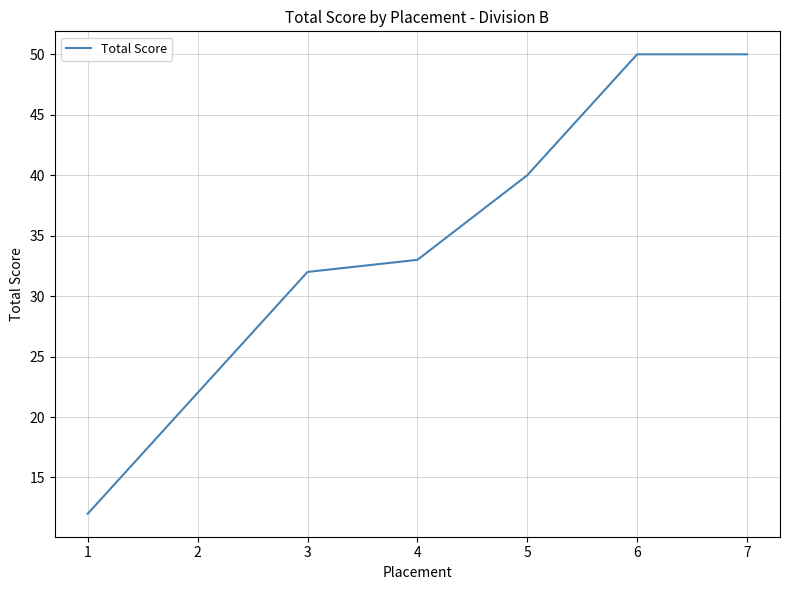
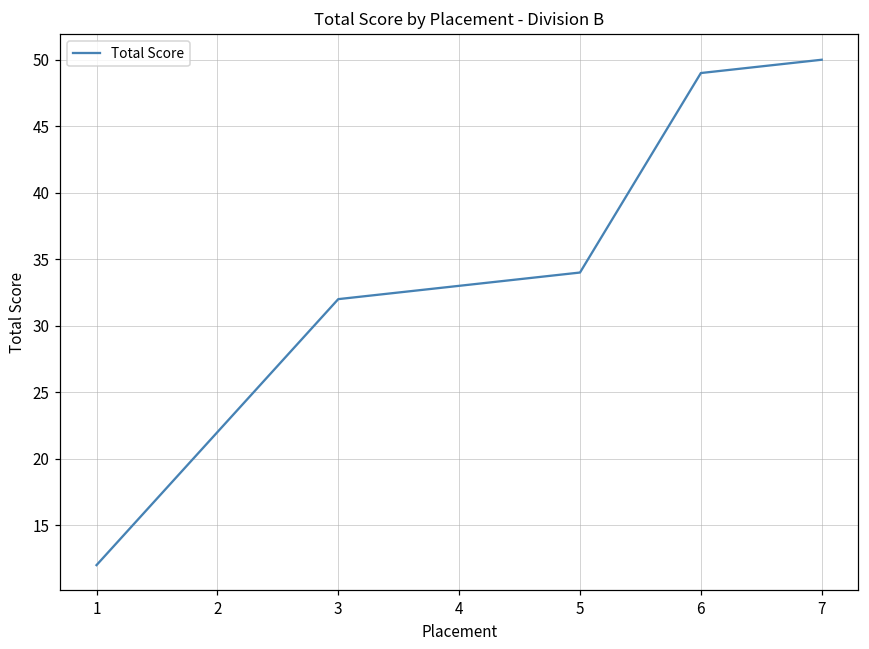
  {
    "1": 12,
    "2": 22,
    "3": 32,
    "4": 33,
-   "5": 40,
-   "6": 50,
+   "5": 34,
+   "6": 49,
    "7": 50
  }
